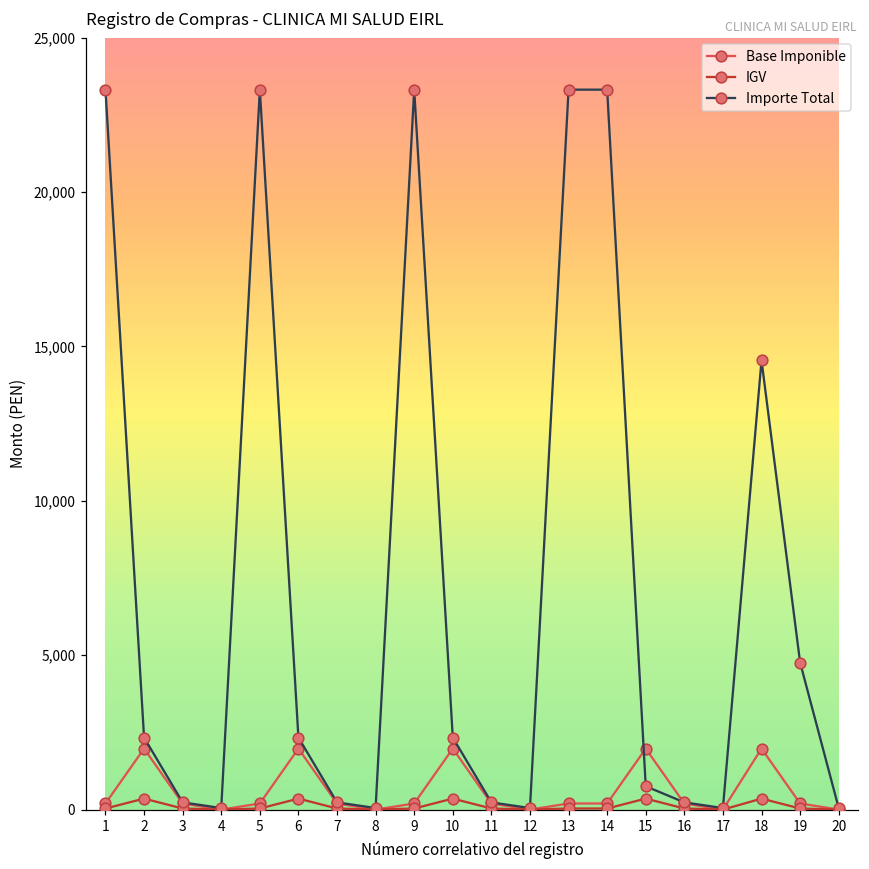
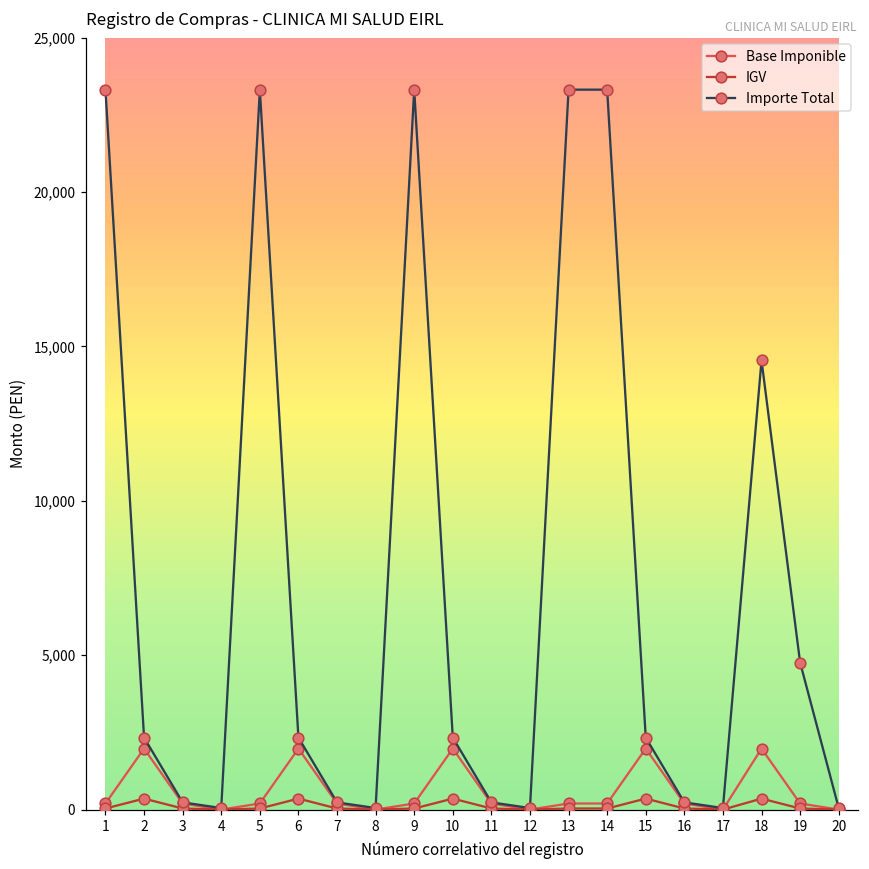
  {
    "Importe Total": {
      "1": "23,300",
      "2": "2,300",
      "5": "23,300",
      "6": "2,300",
      "9": "23,300",
      "10": "2,300",
      "13": "23,300",
      "14": "23,300",
-     "15": "800",
+     "15": "2,300",
      "18": "14,500",
      "19": "4,800"
    }
  }
